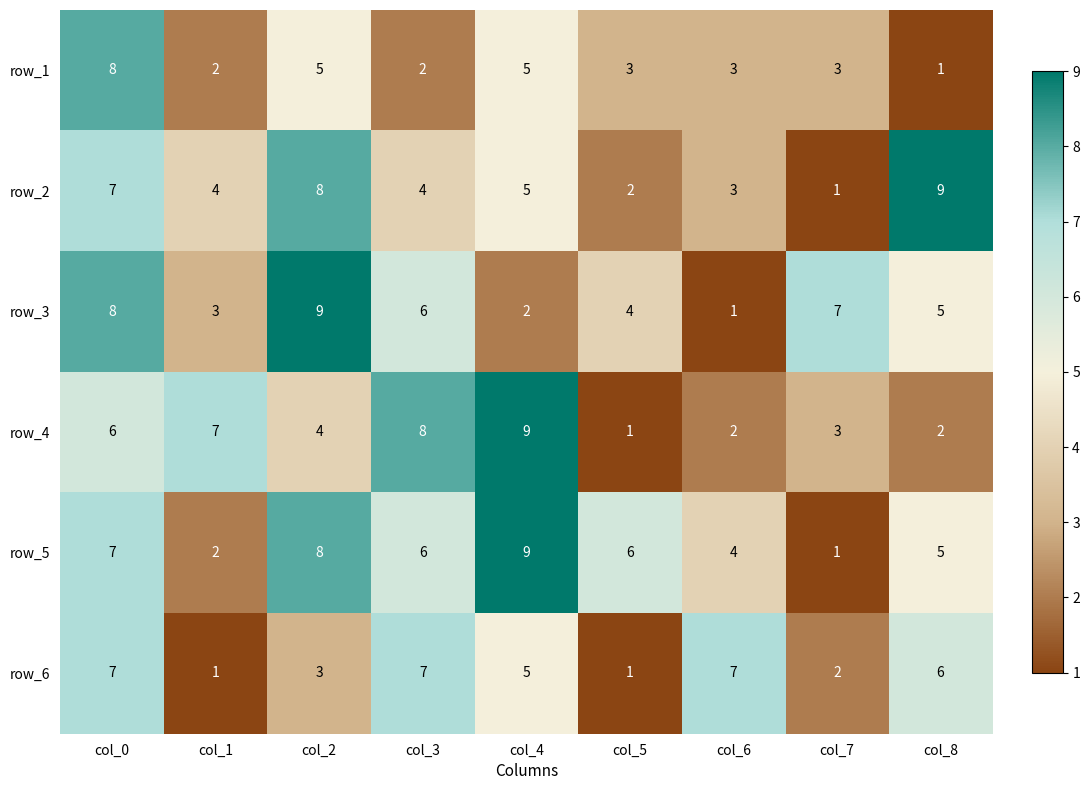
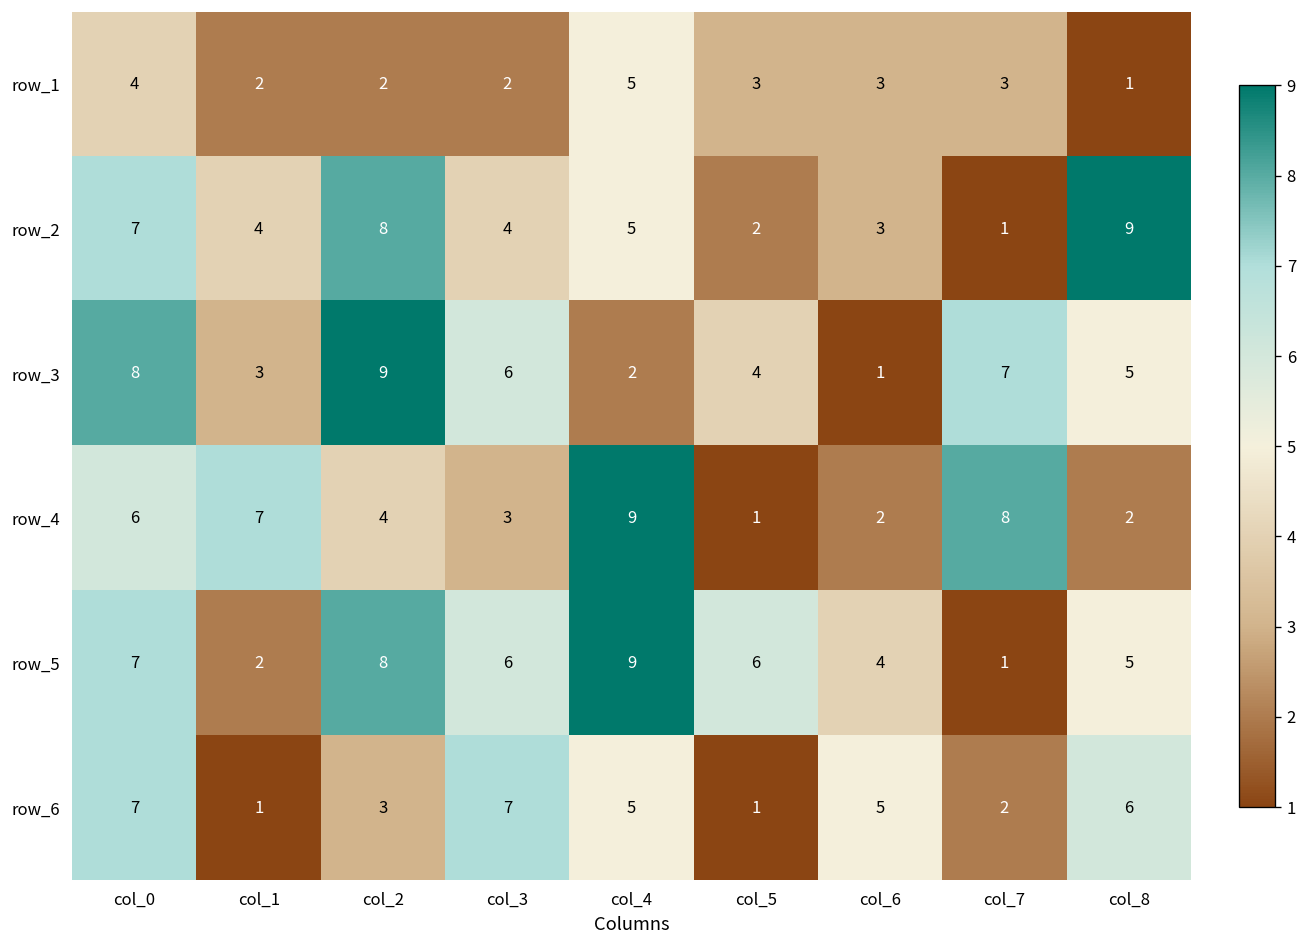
  {
    "row_1": {
-     "col_0": 8,
+     "col_0": 4,
      "col_1": 2,
-     "col_2": 5,
+     "col_2": 2,
      "col_3": 2,
      "col_4": 5,
      "col_5": 3,
      "col_6": 3,
      "col_7": 3,
      "col_8": 1
    },
    "row_2": {
      "col_0": 7,
      "col_1": 4,
      "col_2": 8,
      "col_3": 4,
      "col_4": 5,
      "col_5": 2,
      "col_6": 3,
      "col_7": 1,
      "col_8": 9
    },
    "row_3": {
      "col_0": 8,
      "col_1": 3,
      "col_2": 9,
      "col_3": 6,
      "col_4": 2,
      "col_5": 4,
      "col_6": 1,
      "col_7": 7,
      "col_8": 5
    },
    "row_4": {
      "col_0": 6,
      "col_1": 7,
      "col_2": 4,
-     "col_3": 8,
+     "col_3": 3,
      "col_4": 9,
      "col_5": 1,
      "col_6": 2,
-     "col_7": 3,
+     "col_7": 8,
      "col_8": 2
    },
    "row_5": {
      "col_0": 7,
      "col_1": 2,
      "col_2": 8,
      "col_3": 6,
      "col_4": 9,
      "col_5": 6,
      "col_6": 4,
      "col_7": 1,
      "col_8": 5
    },
    "row_6": {
      "col_0": 7,
      "col_1": 1,
      "col_2": 3,
      "col_3": 7,
      "col_4": 5,
      "col_5": 1,
-     "col_6": 7,
+     "col_6": 5,
      "col_7": 2,
      "col_8": 6
    }
  }
